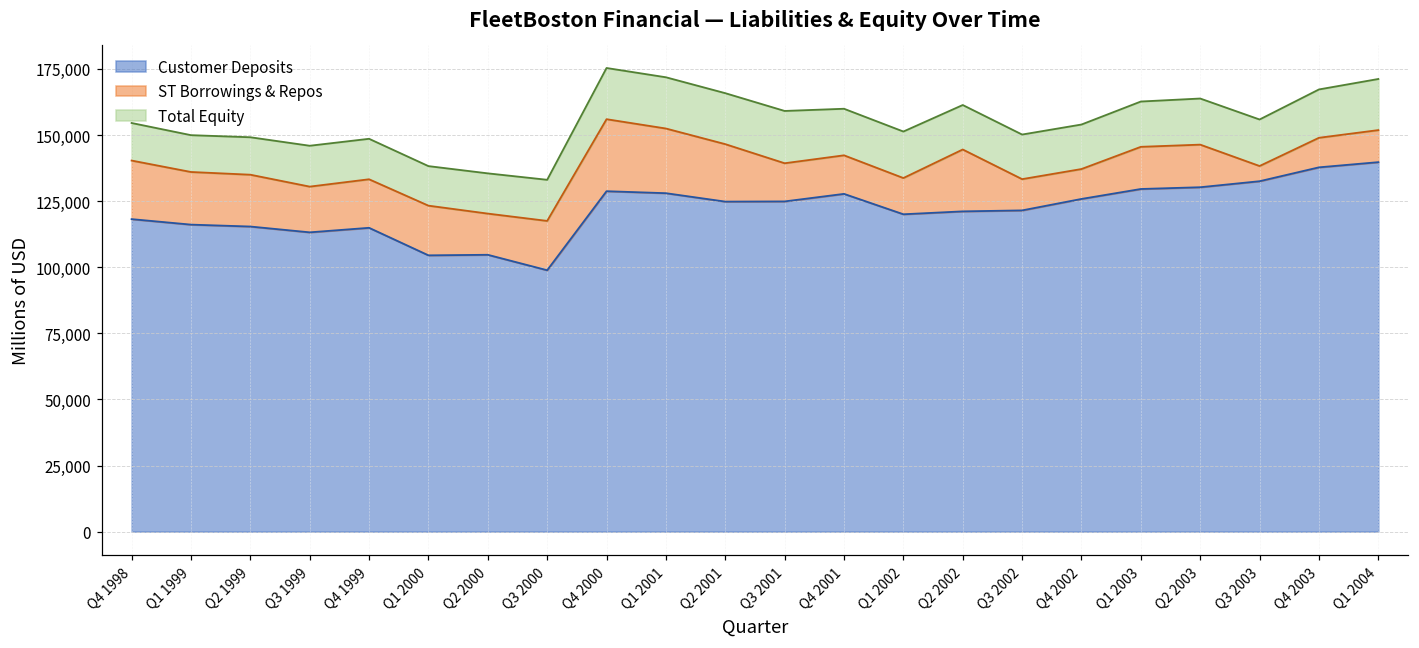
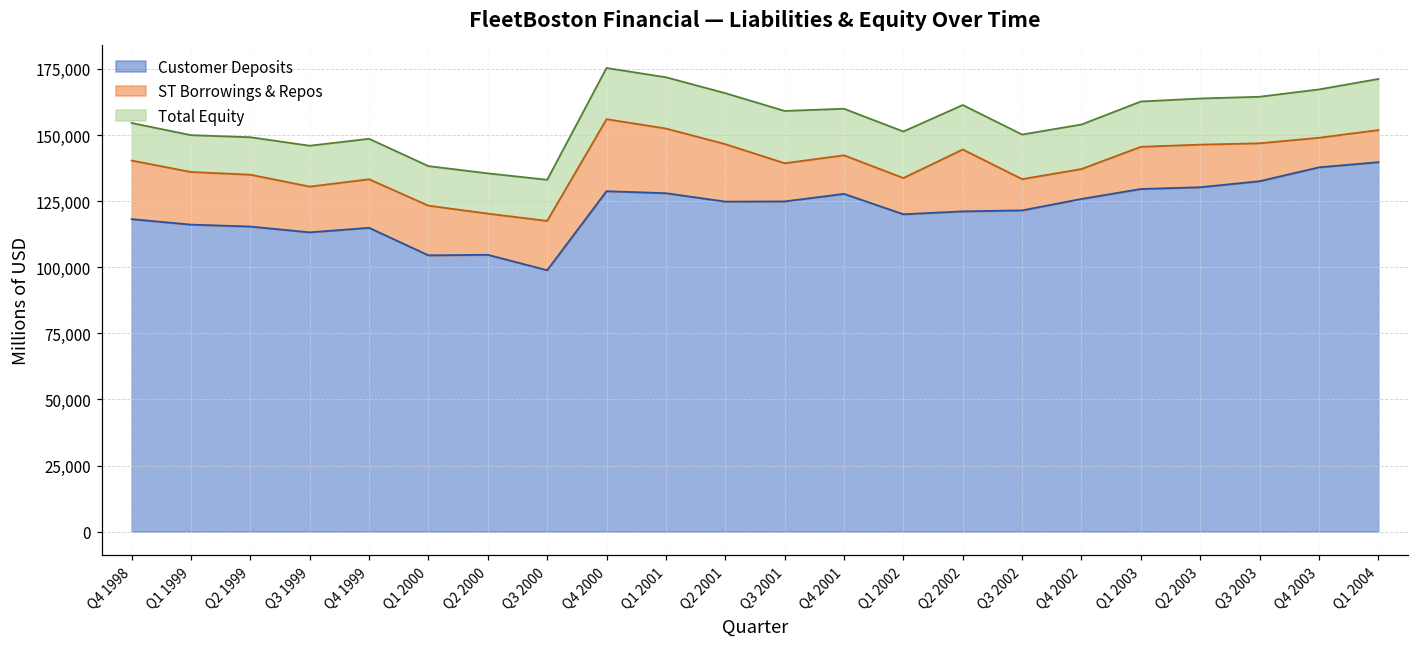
  {
    "Customer Deposits": {
      "Q4 1998": "118,000",
      "Q1 1999": "116,000",
      "Q2 1999": "115,000",
      "Q3 1999": "113,000",
      "Q4 1999": "115,000",
      "Q1 2000": "104,000",
      "Q2 2000": "105,000",
      "Q3 2000": "99,000",
      "Q4 2000": "129,000",
      "Q1 2001": "128,000",
      "Q2 2001": "125,000",
      "Q3 2001": "125,000",
      "Q4 2001": "128,000",
      "Q1 2002": "120,000",
      "Q2 2002": "121,000",
      "Q3 2002": "121,000",
      "Q4 2002": "126,000",
      "Q1 2003": "130,000",
      "Q2 2003": "130,000",
      "Q3 2003": "133,000",
      "Q4 2003": "138,000",
      "Q1 2004": "140,000"
    },
    "ST Borrowings & Repos": {
      "Q4 1998": "22,000",
      "Q1 1999": "20,000",
      "Q2 1999": "20,000",
      "Q3 1999": "17,000",
      "Q4 1999": "18,000",
      "Q1 2000": "19,000",
      "Q2 2000": "16,000",
      "Q3 2000": "19,000",
      "Q4 2000": "27,000",
      "Q1 2001": "24,000",
      "Q2 2001": "22,000",
      "Q3 2001": "14,000",
      "Q4 2001": "15,000",
      "Q1 2002": "14,000",
      "Q2 2002": "23,000",
      "Q3 2002": "12,000",
      "Q4 2002": "11,000",
      "Q1 2003": "16,000",
      "Q2 2003": "16,000",
-     "Q3 2003": "6,000",
+     "Q3 2003": "14,000",
      "Q4 2003": "11,000",
      "Q1 2004": "12,000"
    },
    "Total Equity": {
      "Q4 1998": "14,000",
      "Q1 1999": "14,000",
      "Q2 1999": "14,000",
      "Q3 1999": "15,000",
      "Q4 1999": "15,000",
      "Q1 2000": "15,000",
      "Q2 2000": "15,000",
      "Q3 2000": "16,000",
      "Q4 2000": "19,000",
      "Q1 2001": "19,000",
      "Q2 2001": "19,000",
      "Q3 2001": "20,000",
      "Q4 2001": "18,000",
      "Q1 2002": "18,000",
      "Q2 2002": "17,000",
      "Q3 2002": "17,000",
      "Q4 2002": "17,000",
      "Q1 2003": "17,000",
      "Q2 2003": "17,000",
      "Q3 2003": "18,000",
      "Q4 2003": "18,000",
      "Q1 2004": "19,000"
    }
  }
